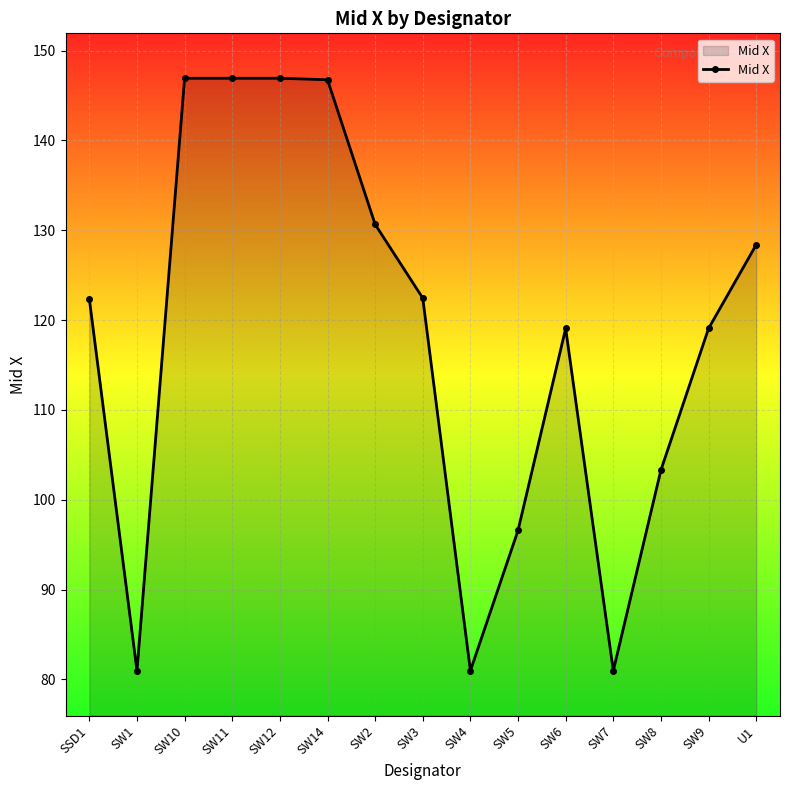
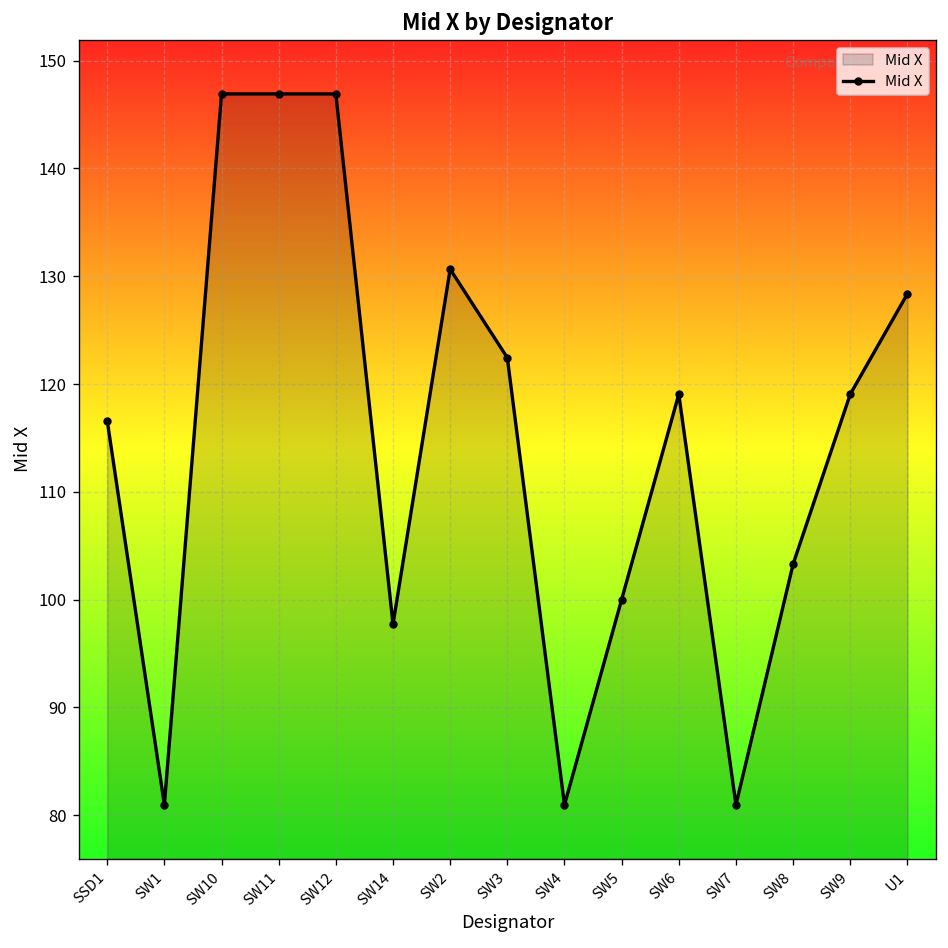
  {
-   "SSD1": 122,
+   "SSD1": 117,
    "SW1": 81,
    "SW10": 147,
    "SW11": 147,
    "SW12": 147,
-   "SW14": 147,
+   "SW14": 98,
    "SW2": 131,
    "SW3": 122,
    "SW4": 81,
-   "SW5": 97,
+   "SW5": 100,
    "SW6": 119,
    "SW7": 81,
    "SW8": 103,
    "SW9": 119,
    "U1": 128
  }
